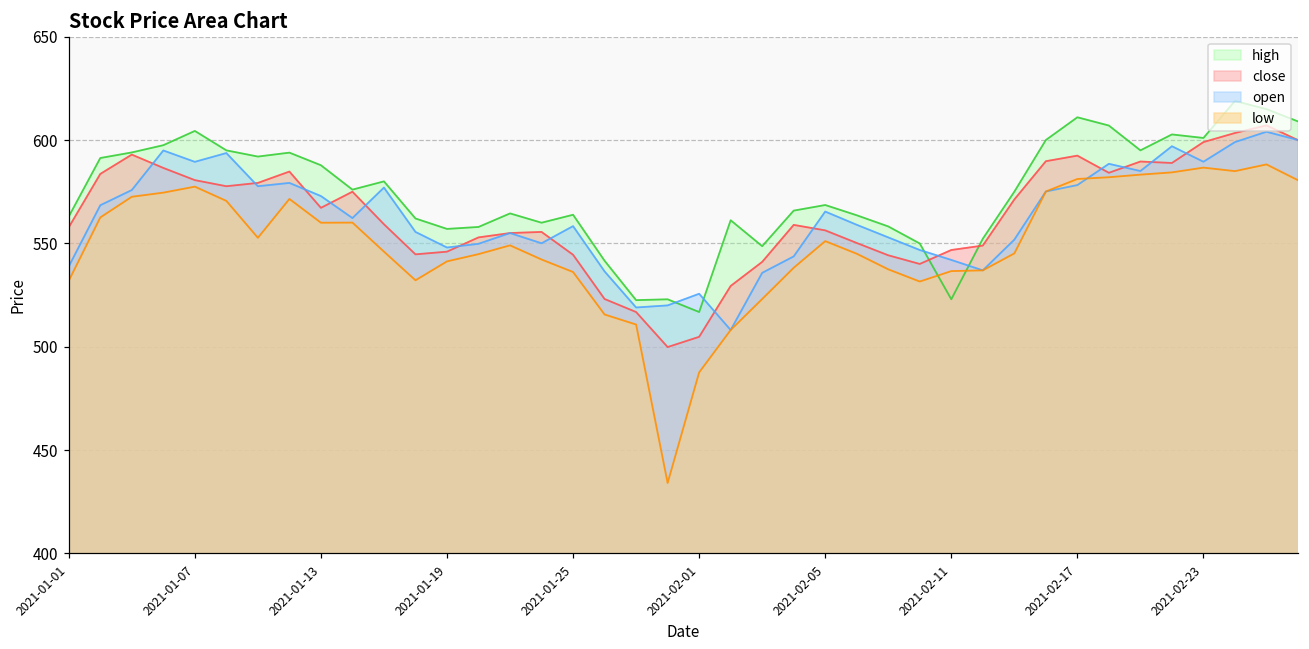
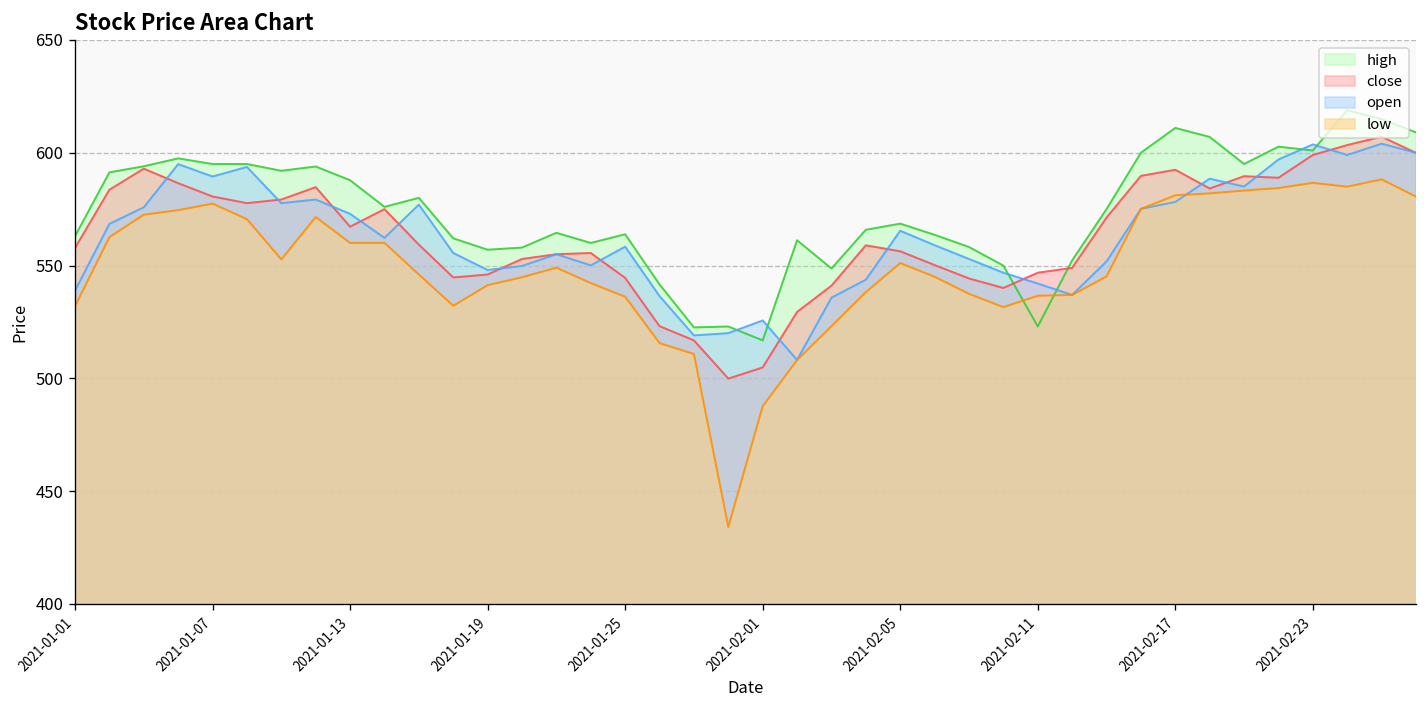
  {
    "high": {
      "2021-01-01": 563,
-     "2021-01-07": 604,
+     "2021-01-07": 595,
      "2021-01-13": 588,
      "2021-01-19": 557,
      "2021-01-25": 564,
      "2021-02-01": 517,
      "2021-02-05": 569,
      "2021-02-11": 523,
      "2021-02-17": 611,
      "2021-02-23": 601
    },
    "open": {
      "2021-01-01": 539,
      "2021-01-07": 589,
      "2021-01-13": 573,
      "2021-01-19": 548,
      "2021-01-25": 558,
      "2021-02-01": 526,
      "2021-02-05": 565,
      "2021-02-11": 542,
      "2021-02-17": 578,
-     "2021-02-23": 590
+     "2021-02-23": 604
    }
  }
